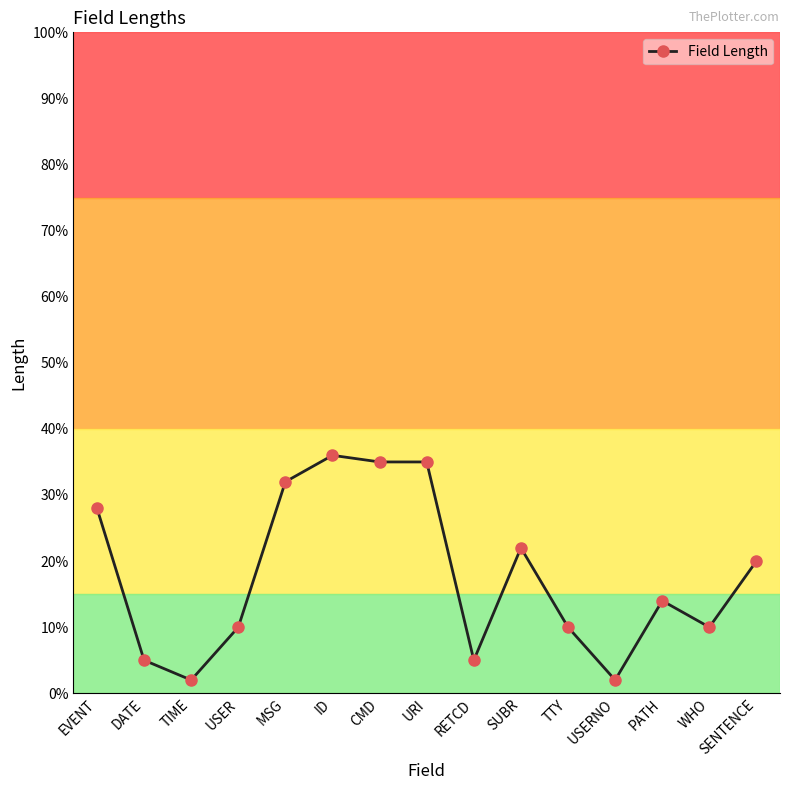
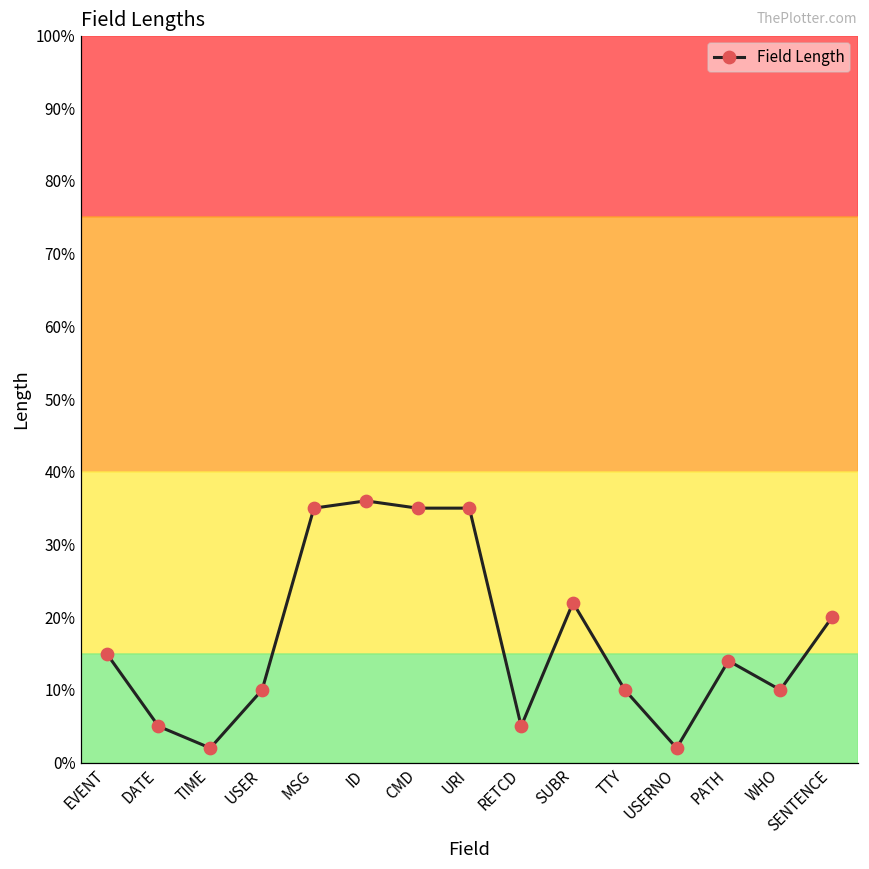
  {
-   "EVENT": "28%",
+   "EVENT": "15%",
    "DATE": "5%",
    "TIME": "2%",
    "USER": "10%",
-   "MSG": "32%",
+   "MSG": "35%",
    "ID": "36%",
    "CMD": "35%",
    "URI": "35%",
    "RETCD": "5%",
    "SUBR": "22%",
    "TTY": "10%",
    "USERNO": "2%",
    "PATH": "14%",
    "WHO": "10%",
    "SENTENCE": "20%"
  }
